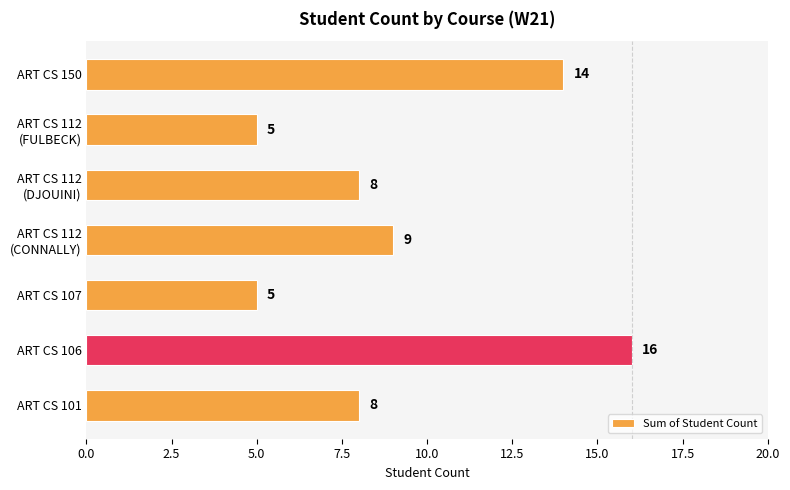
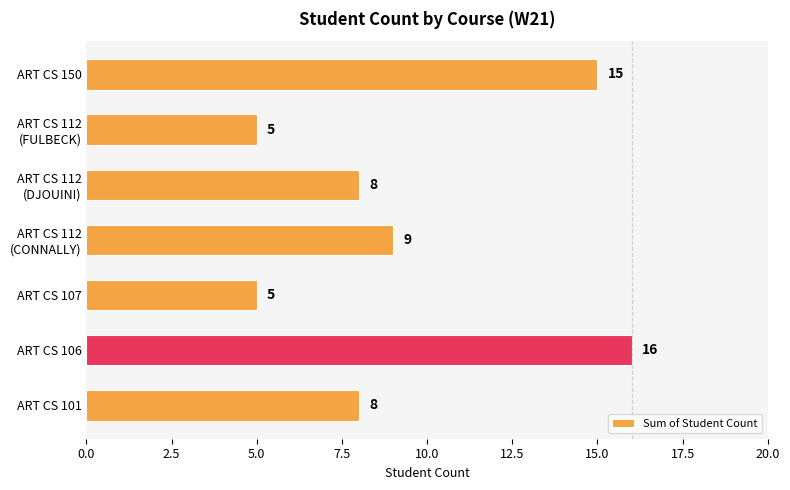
  {
-   "ART CS 150": 14,
+   "ART CS 150": 15,
    "ART CS 112 (FULBECK)": 5,
    "ART CS 112 (DJOUINI)": 8,
    "ART CS 112 (CONNALLY)": 9,
    "ART CS 107": 5,
    "ART CS 106": 16,
    "ART CS 101": 8
  }
